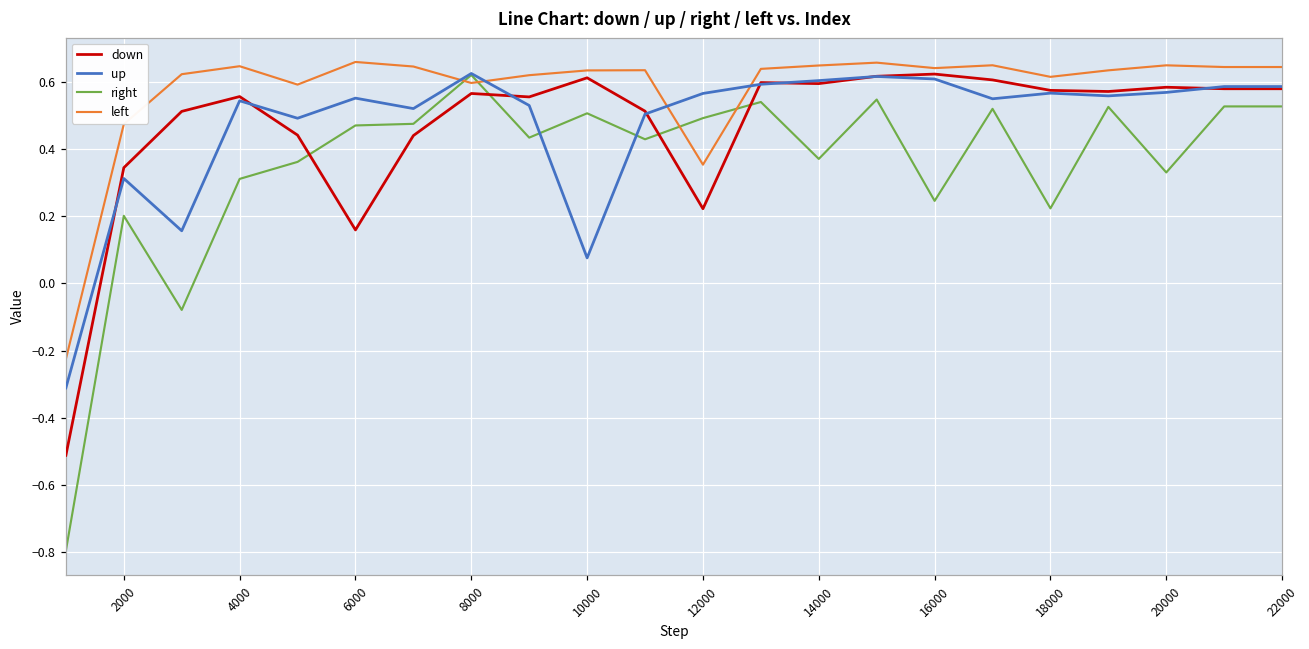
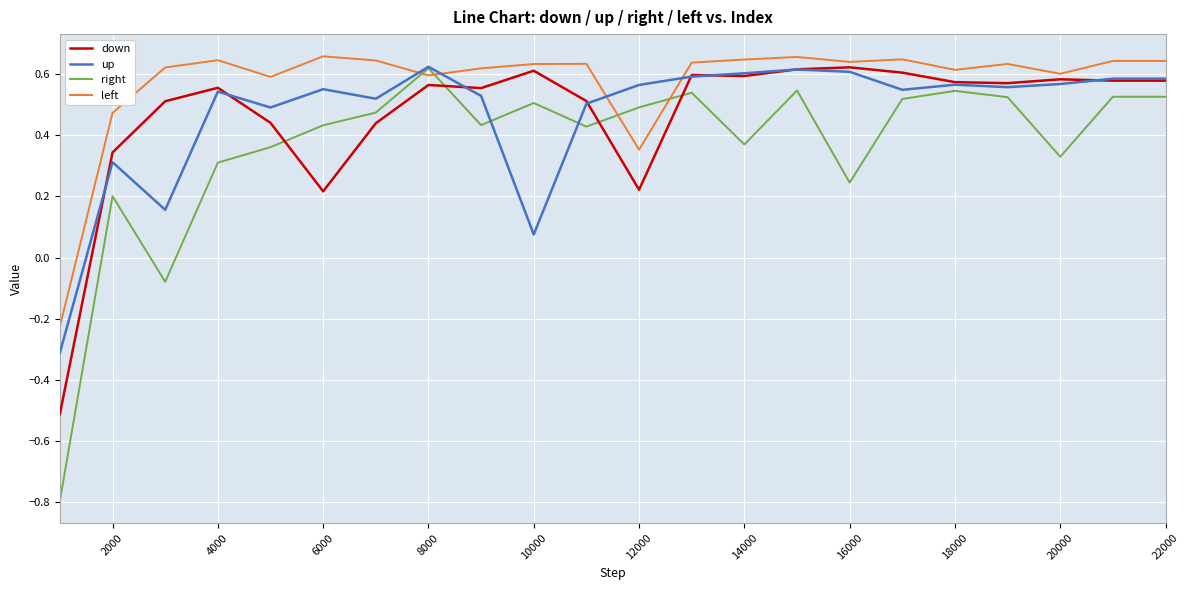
  {
    "down": {
      "2000": 0.34,
      "4000": 0.56,
-     "6000": 0.16,
+     "6000": 0.22,
      "8000": 0.56,
      "10000": 0.61,
      "12000": 0.22,
      "14000": 0.59,
      "16000": 0.62,
      "20000": 0.58
    },
    "up": {
      "2000": 0.31,
      "4000": 0.54,
      "6000": 0.55,
      "10000": 0.08,
      "12000": 0.56,
      "14000": 0.60,
      "16000": 0.61,
      "20000": 0.57
    },
    "right": {
      "2000": 0.20,
      "4000": 0.31,
-     "6000": 0.47,
+     "6000": 0.43,
      "10000": 0.51,
      "12000": 0.49,
      "14000": 0.37,
      "16000": 0.25,
-     "18000": 0.22,
+     "18000": 0.55,
      "20000": 0.33,
      "22000": 0.53
    },
    "left": {
      "2000": 0.47,
      "4000": 0.65,
      "6000": 0.66,
      "8000": 0.60,
      "10000": 0.63,
      "12000": 0.35,
      "14000": 0.65,
      "16000": 0.64,
      "18000": 0.61,
-     "20000": 0.65,
+     "20000": 0.60,
      "22000": 0.64
    }
  }
